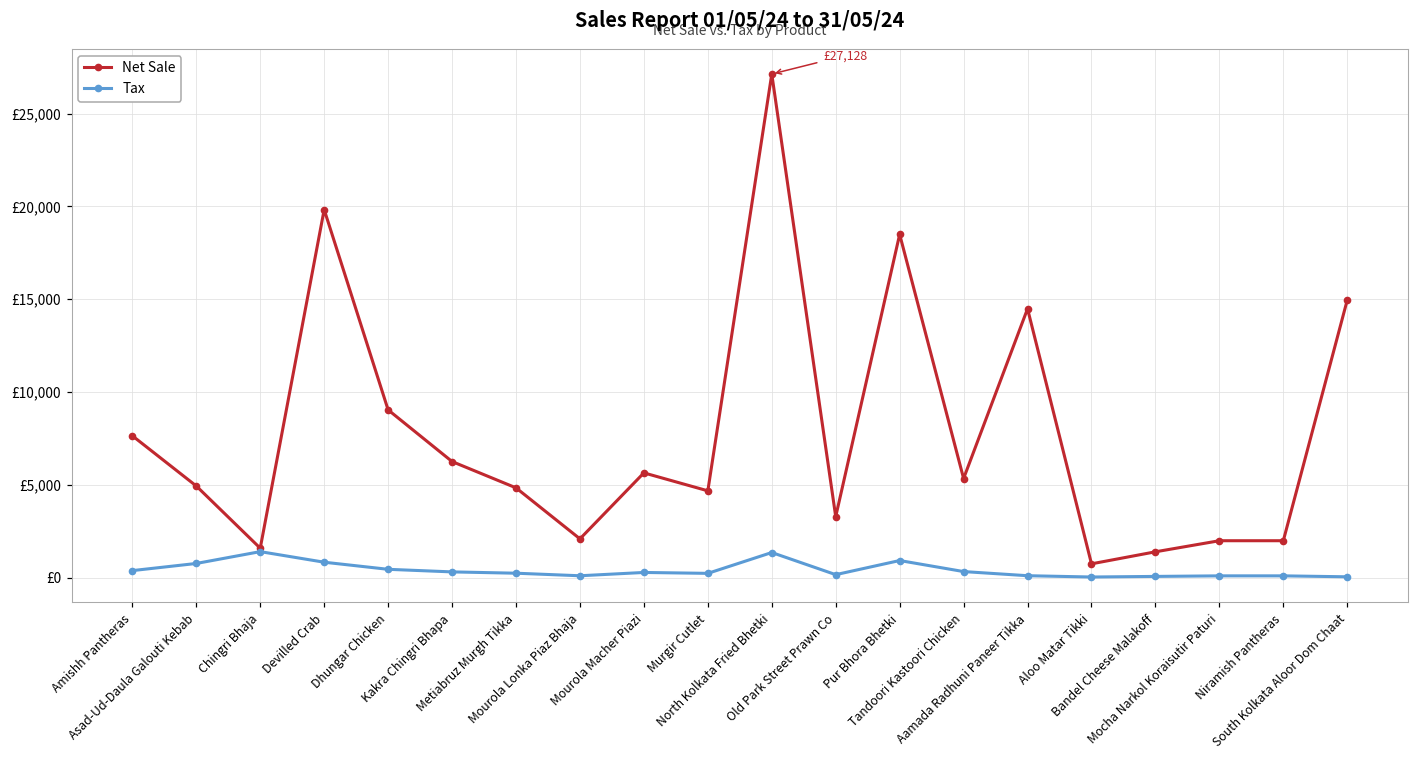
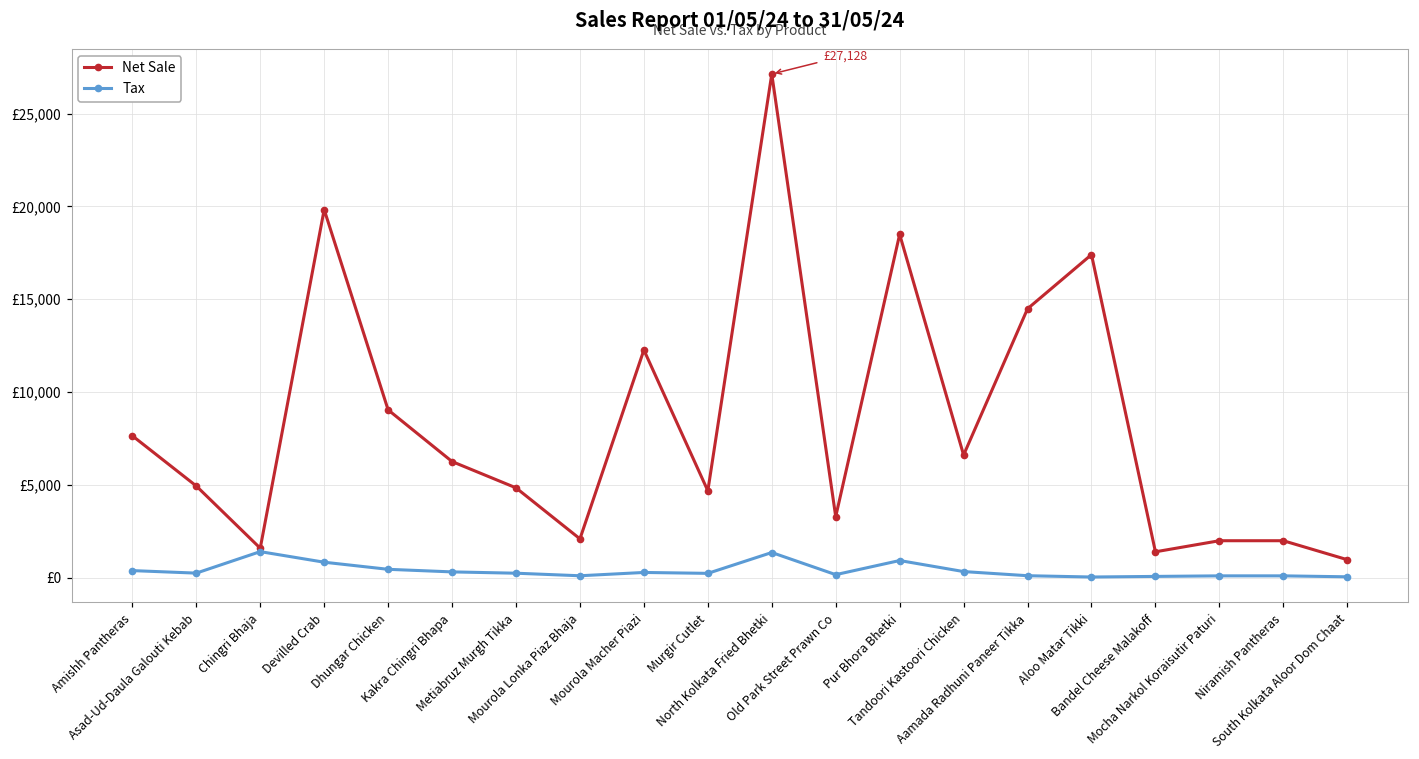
  {
    "Net Sale": {
      "Amishh Pantheras": "£7,600",
      "Asad-Ud-Daula Galouti Kebab": "£4,900",
      "Chingri Bhaja": "£1,600",
      "Devilled Crab": "£19,800",
      "Dhungar Chicken": "£9,000",
      "Kakra Chingri Bhapa": "£6,300",
      "Metiabruz Murgh Tikka": "£4,800",
      "Mourola Lonka Piaz Bhaja": "£2,100",
-     "Mourola Macher Piazi": "£5,600",
+     "Mourola Macher Piazi": "£12,300",
      "Murgir Cutlet": "£4,700",
      "Old Park Street Prawn Co": "£3,300",
      "Pur Bhora Bhetki": "£18,500",
-     "Tandoori Kastoori Chicken": "£5,300",
+     "Tandoori Kastoori Chicken": "£6,600",
      "Aamada Radhuni Paneer Tikka": "£14,500",
-     "Aloo Matar Tikki": "£700",
+     "Aloo Matar Tikki": "£17,400",
      "Bandel Cheese Malakoff": "£1,400",
      "Mocha Narkol Koraisutir Paturi": "£2,000",
      "Niramish Pantheras": "£2,000",
-     "South Kolkata Aloor Dom Chaat": "£15,000"
+     "South Kolkata Aloor Dom Chaat": "£1,000"
    },
    "Tax": {
      "Amishh Pantheras": "£400",
-     "Asad-Ud-Daula Galouti Kebab": "£800",
+     "Asad-Ud-Daula Galouti Kebab": "£200",
      "Chingri Bhaja": "£1,400",
      "Devilled Crab": "£800",
      "Dhungar Chicken": "£500",
      "Kakra Chingri Bhapa": "£300",
      "Metiabruz Murgh Tikka": "£200",
      "Mourola Lonka Piaz Bhaja": "£100",
      "Mourola Macher Piazi": "£300",
      "Murgir Cutlet": "£200",
      "North Kolkata Fried Bhetki": "£1,400",
      "Old Park Street Prawn Co": "£200",
      "Pur Bhora Bhetki": "£900",
      "Tandoori Kastoori Chicken": "£300",
      "Aamada Radhuni Paneer Tikka": "£100",
      "Aloo Matar Tikki": "£0",
      "Bandel Cheese Malakoff": "£100",
      "Mocha Narkol Koraisutir Paturi": "£100",
      "Niramish Pantheras": "£100",
      "South Kolkata Aloor Dom Chaat": "£0"
    }
  }
